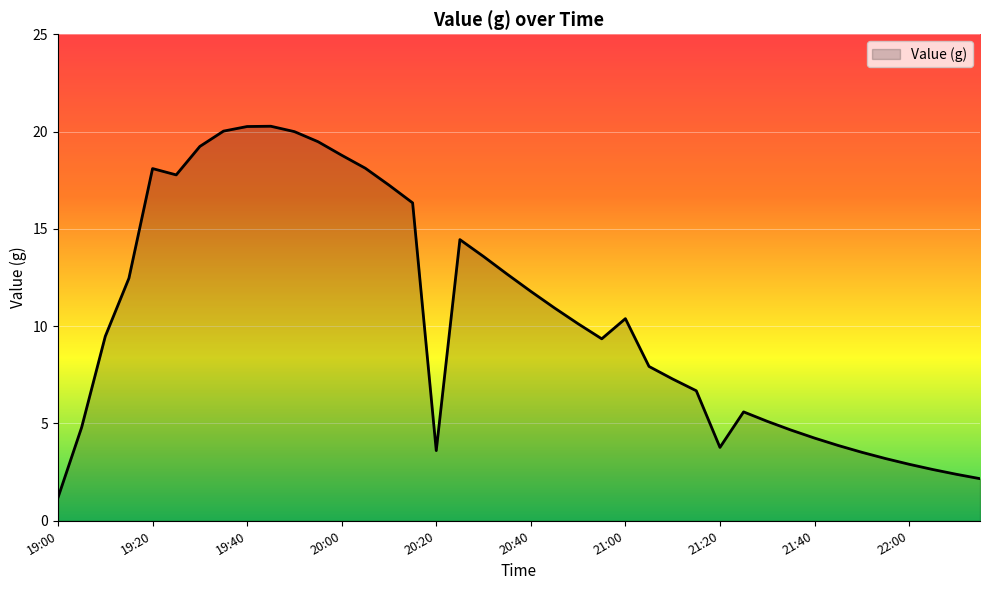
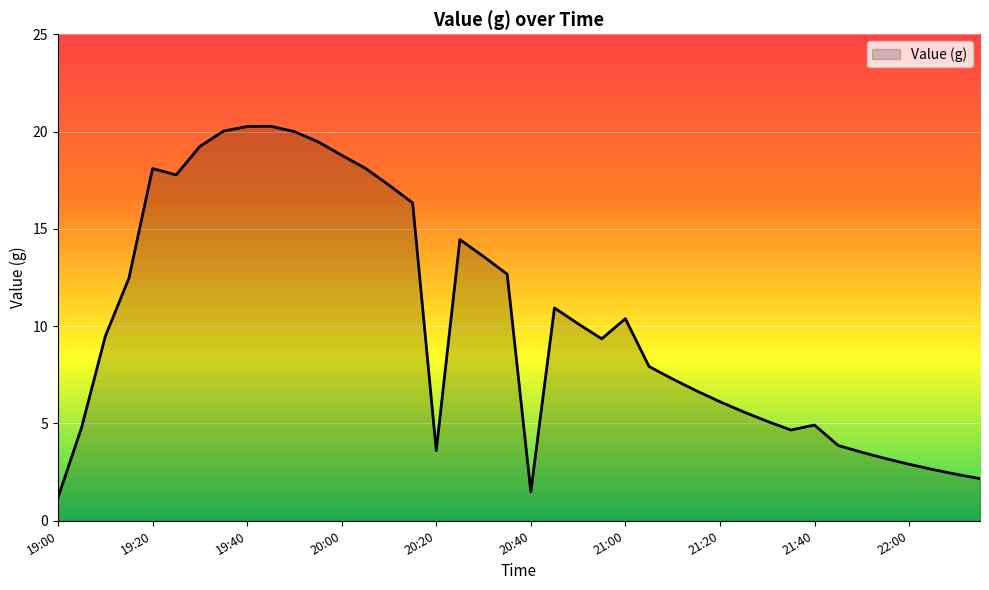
  {
    "19:00": 1.2,
    "19:20": 18.1,
    "19:40": 20.3,
    "20:00": 18.8,
    "20:20": 3.6,
-   "20:40": 11.8,
+   "20:40": 1.5,
    "21:00": 10.4,
-   "21:20": 3.8,
-   "21:40": 4.3,
+   "21:20": 6.1,
+   "21:40": 4.9,
    "22:00": 2.9
  }
